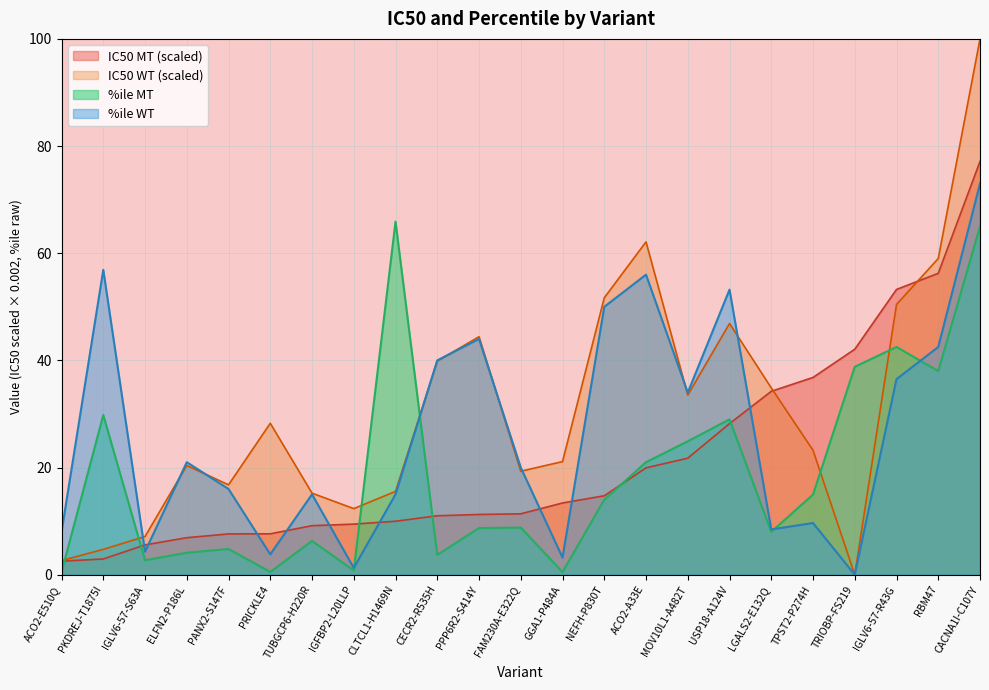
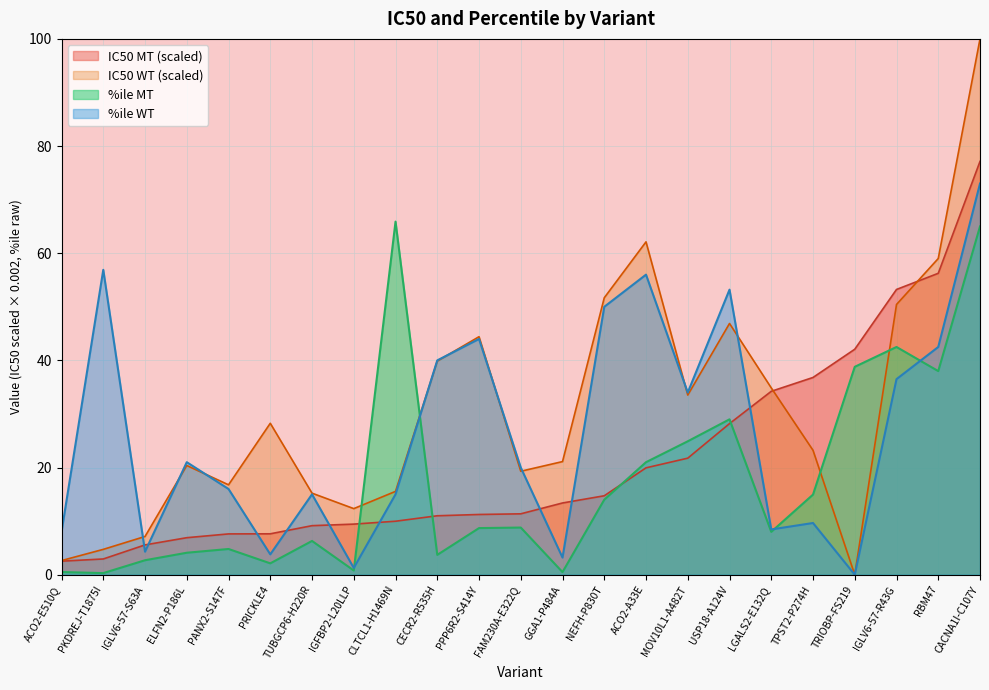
  {
    "%ile MT": {
      "ACO2-E510Q": 1,
-     "PKDREJ-T1875I": 30,
+     "PKDREJ-T1875I": 0,
      "IGLV6-57-S63A": 3,
      "ELFN2-P186L": 4,
      "PANX2-S147F": 5,
-     "PRICKLE4": 1,
+     "PRICKLE4": 2,
      "TUBGCP6-H220R": 6,
      "IGFBP2-L20LLP": 1,
      "CLTCL1-H1469N": 66,
      "CECR2-R535H": 4,
      "PPP6R2-S414Y": 9,
      "FAM230A-E322Q": 9,
      "GGA1-P484A": 0,
      "NEFH-P830T": 14,
      "ACO2-A33E": 21,
      "MOV10L1-A482T": 25,
      "USP18-A124V": 29,
      "TPST2-P274H": 15,
      "TRIOBP-FS219": 39,
      "IGLV6-57-R43G": 43,
      "RBM47": 38,
      "CACNA1I-C107Y": 65
    },
    "%ile WT": {
      "ACO2-E510Q": 8,
      "PKDREJ-T1875I": 57,
      "IGLV6-57-S63A": 4,
      "ELFN2-P186L": 21,
      "PANX2-S147F": 16,
      "PRICKLE4": 4,
      "IGFBP2-L20LLP": 1,
      "CLTCL1-H1469N": 15,
      "FAM230A-E322Q": 20,
      "GGA1-P484A": 3,
      "NEFH-P830T": 50,
      "ACO2-A33E": 56,
      "MOV10L1-A482T": 34,
      "USP18-A124V": 53,
      "TPST2-P274H": 10,
      "IGLV6-57-R43G": 37,
      "RBM47": 43,
      "CACNA1I-C107Y": 73
    }
  }
